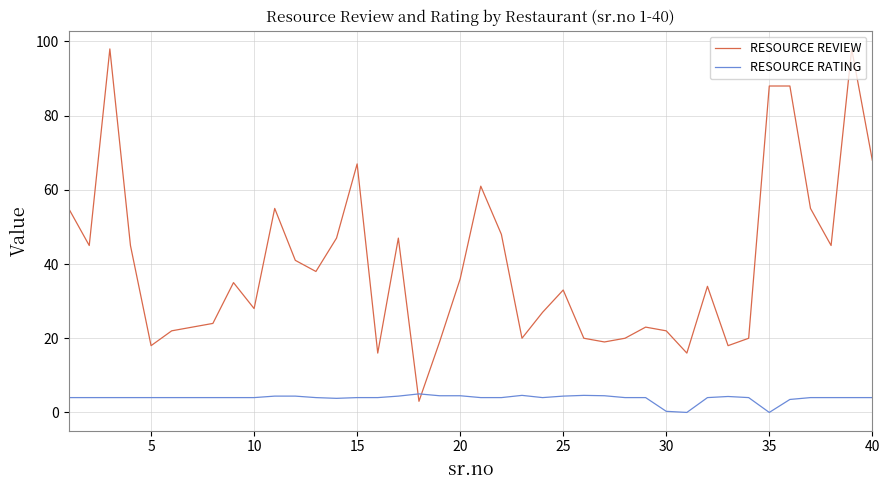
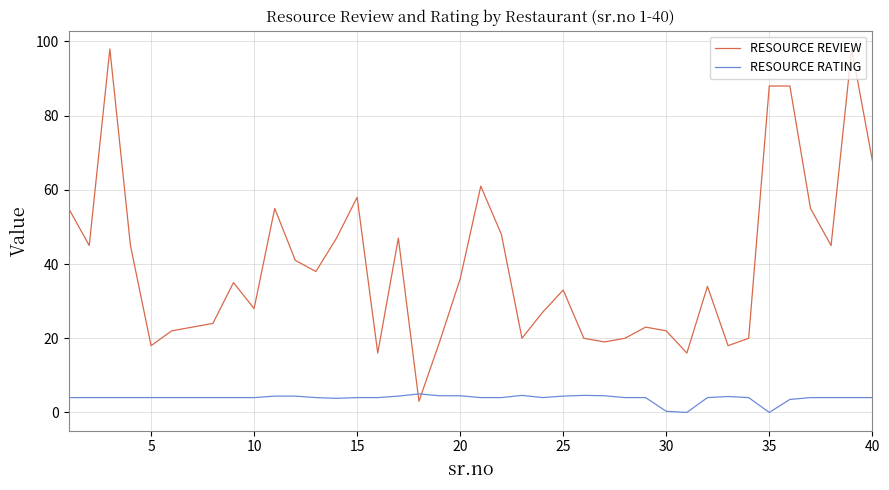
  {
    "RESOURCE REVIEW": {
      "5": 18,
      "10": 28,
-     "15": 67,
+     "15": 58,
      "20": 36,
      "25": 33,
      "30": 22,
      "35": 88,
      "40": 68
    },
    "RESOURCE RATING": {
      "5": 4,
      "10": 4,
      "15": 4,
      "20": 5,
      "25": 4,
      "30": 0,
      "35": 0,
      "40": 4
    }
  }
